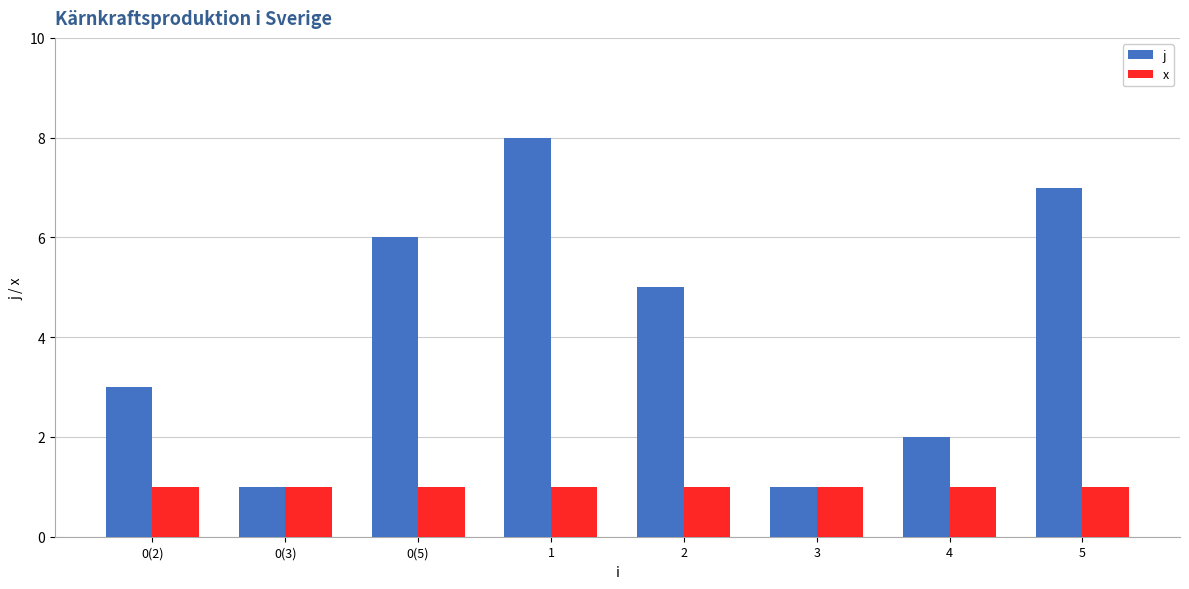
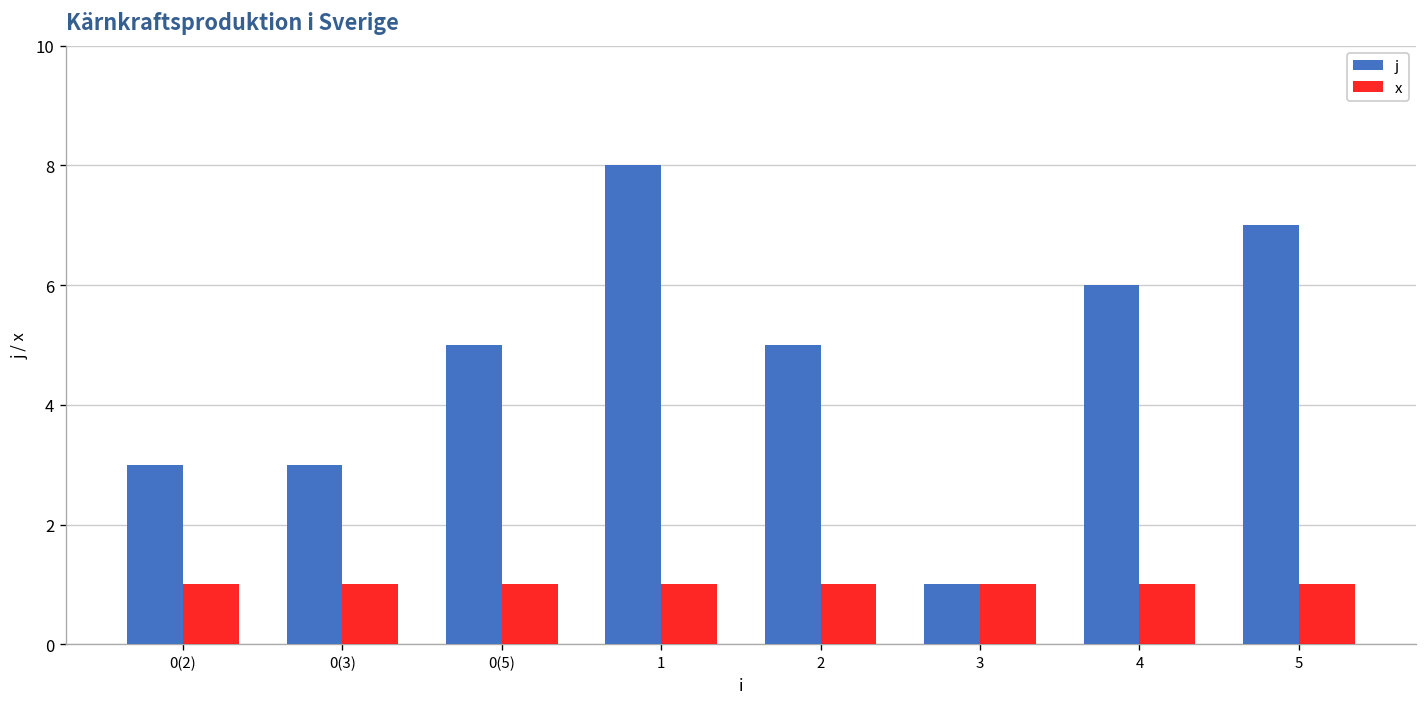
  {
    "j": {
      "0(2)": 3,
-     "0(3)": 1,
-     "0(5)": 6,
+     "0(3)": 3,
+     "0(5)": 5,
      "1": 8,
      "2": 5,
      "3": 1,
-     "4": 2,
+     "4": 6,
      "5": 7
    },
    "x": {
      "0(2)": 1,
      "0(3)": 1,
      "0(5)": 1,
      "1": 1,
      "2": 1,
      "3": 1,
      "4": 1,
      "5": 1
    }
  }
